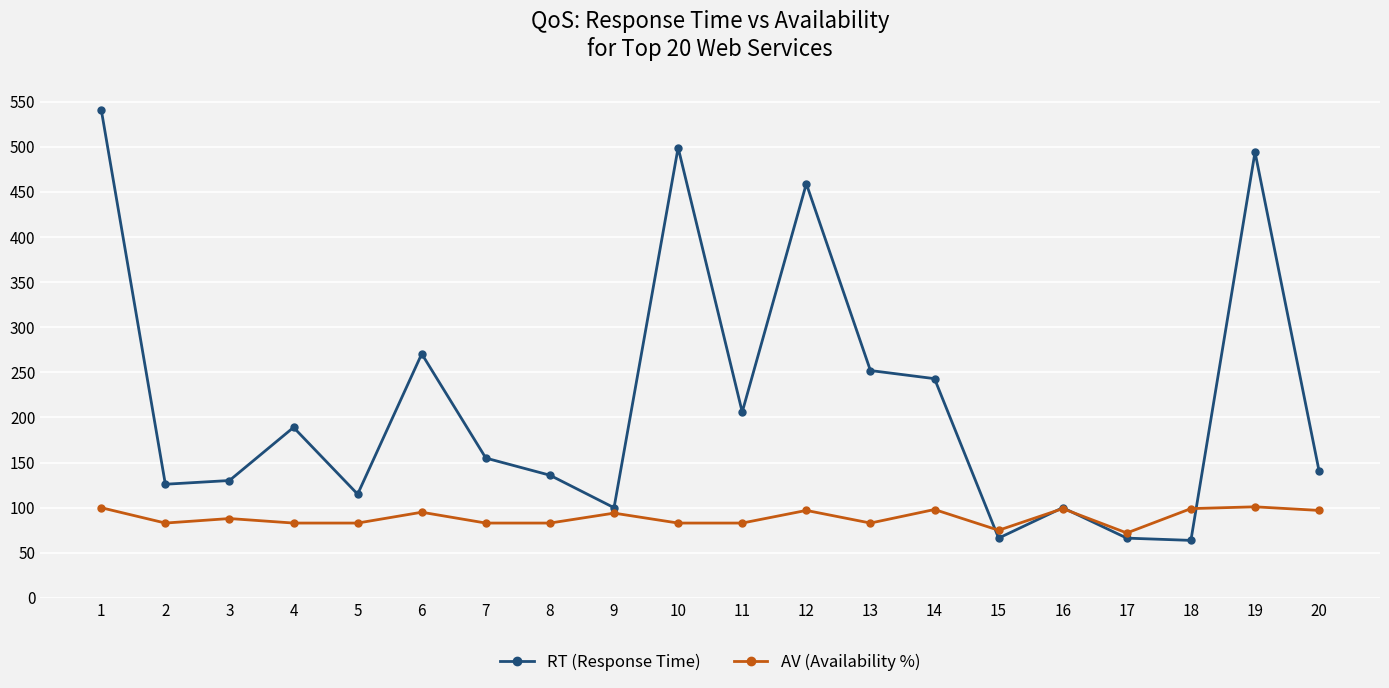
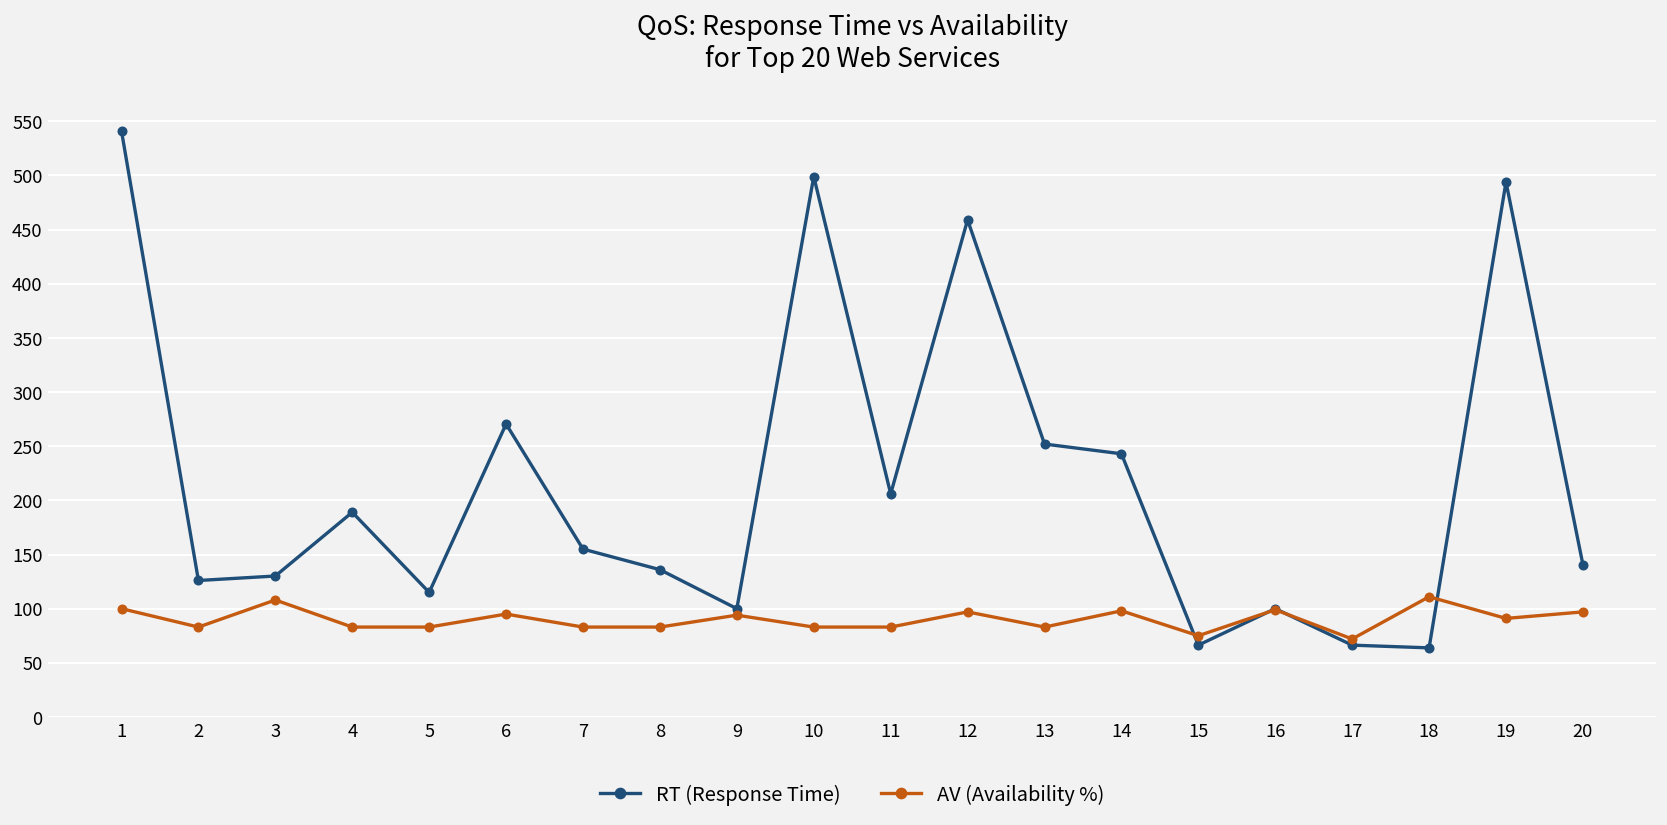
  {
    "RT (Response Time)": {
      "1": 540,
      "2": 130,
      "3": 130,
      "4": 190,
      "5": 120,
      "6": 270,
      "7": 160,
      "8": 140,
      "9": 100,
      "10": 500,
      "11": 210,
      "12": 460,
      "13": 250,
      "14": 240,
      "15": 70,
      "17": 70,
      "18": 60,
      "19": 490,
      "20": 140
    },
    "AV (Availability %)": {
      "1": 100,
      "2": 80,
-     "3": 90,
+     "3": 110,
      "4": 80,
      "5": 80,
      "6": 100,
      "7": 80,
      "8": 80,
      "9": 90,
      "10": 80,
      "11": 80,
      "12": 100,
      "13": 80,
      "14": 100,
      "15": 80,
      "17": 70,
-     "18": 100,
-     "19": 100,
+     "18": 110,
+     "19": 90,
      "20": 100
    }
  }
